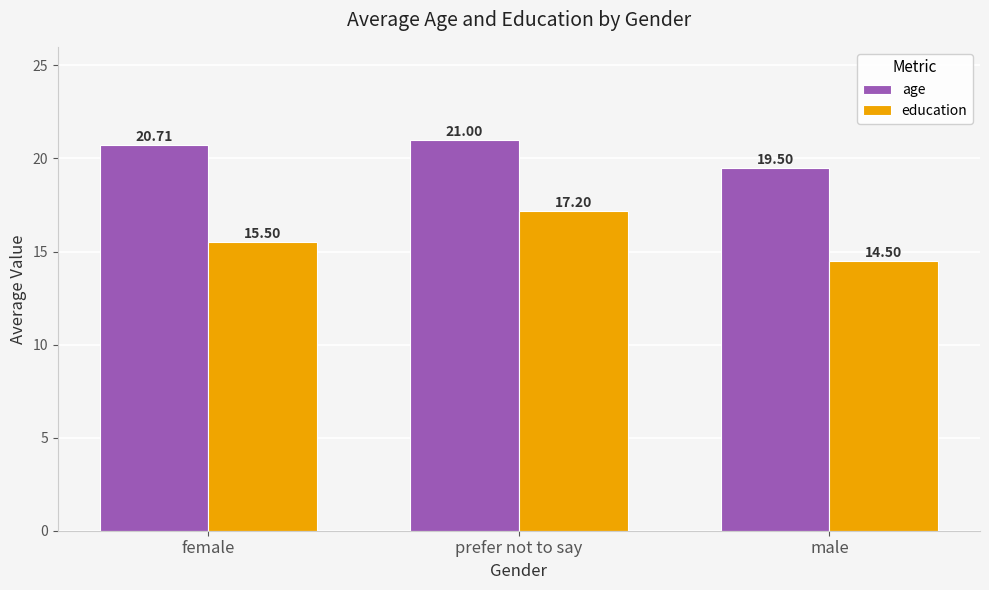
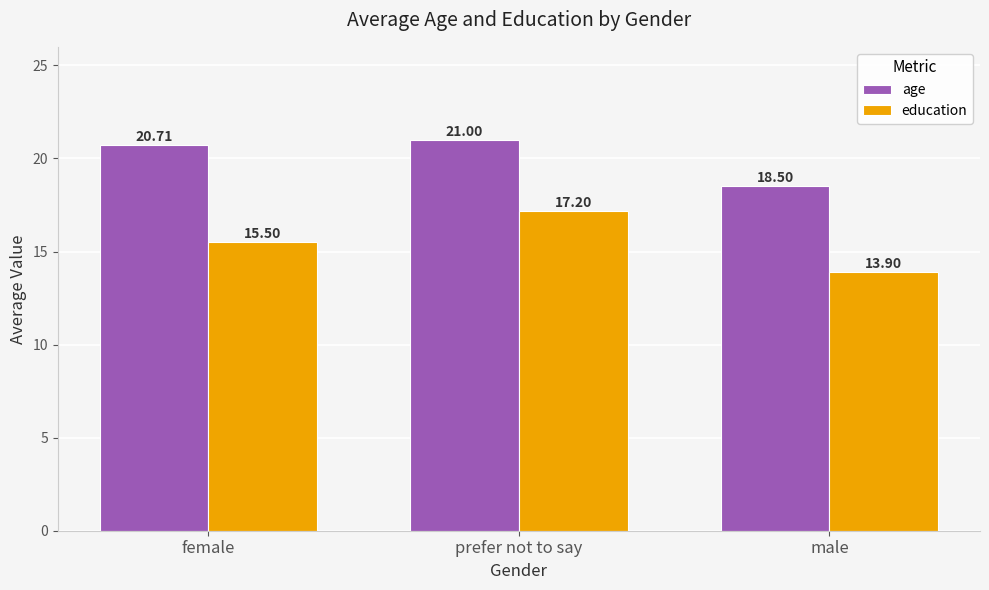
  {
    "age": {
      "female": 20.71,
      "prefer not to say": 21.00,
-     "male": 19.50
+     "male": 18.50
    },
    "education": {
      "female": 15.50,
      "prefer not to say": 17.20,
-     "male": 14.50
+     "male": 13.90
    }
  }
